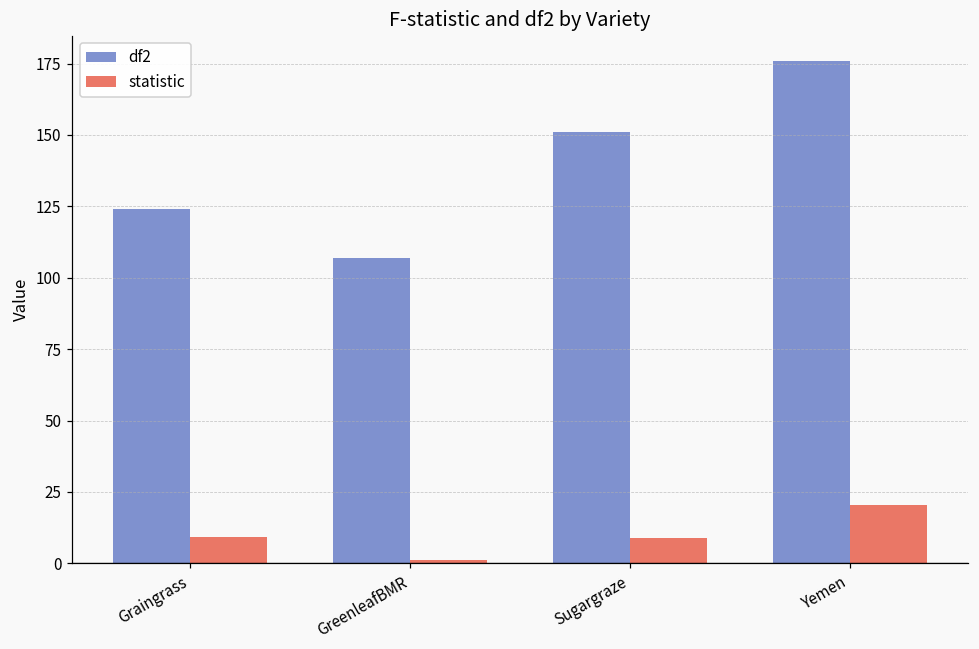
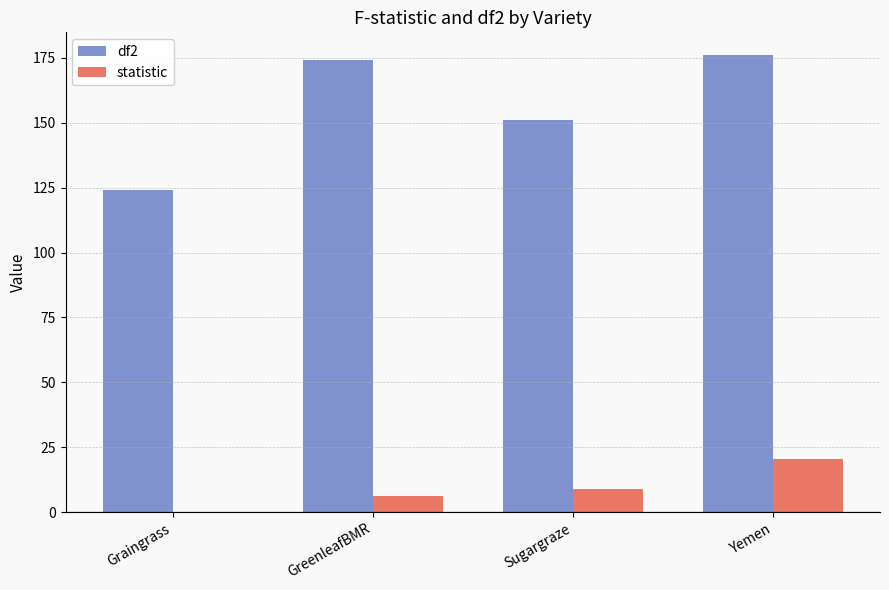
  {
    "df2": {
      "Graingrass": 124,
-     "GreenleafBMR": 107,
+     "GreenleafBMR": 174,
      "Sugargraze": 151,
      "Yemen": 176
    },
    "statistic": {
-     "Graingrass": 9,
-     "GreenleafBMR": 1,
+     "Graingrass": 0,
+     "GreenleafBMR": 6,
      "Sugargraze": 9,
      "Yemen": 21
    }
  }
